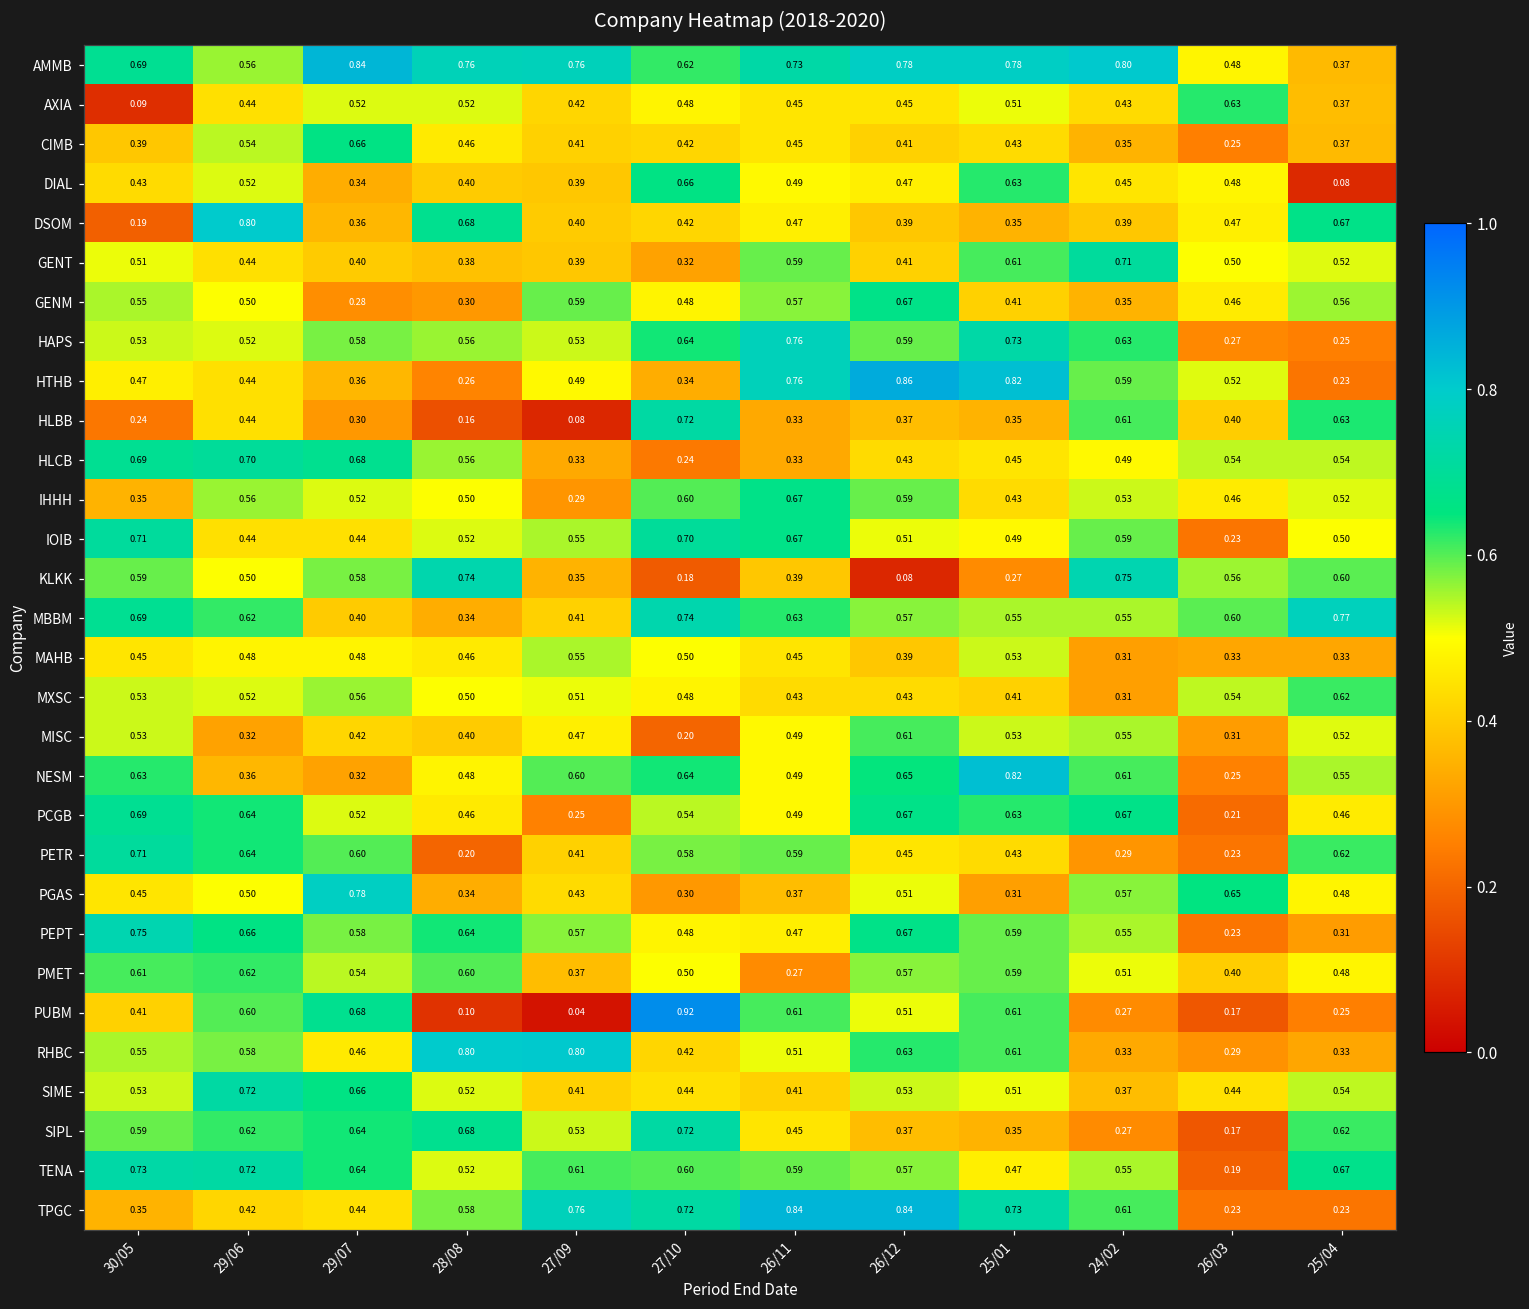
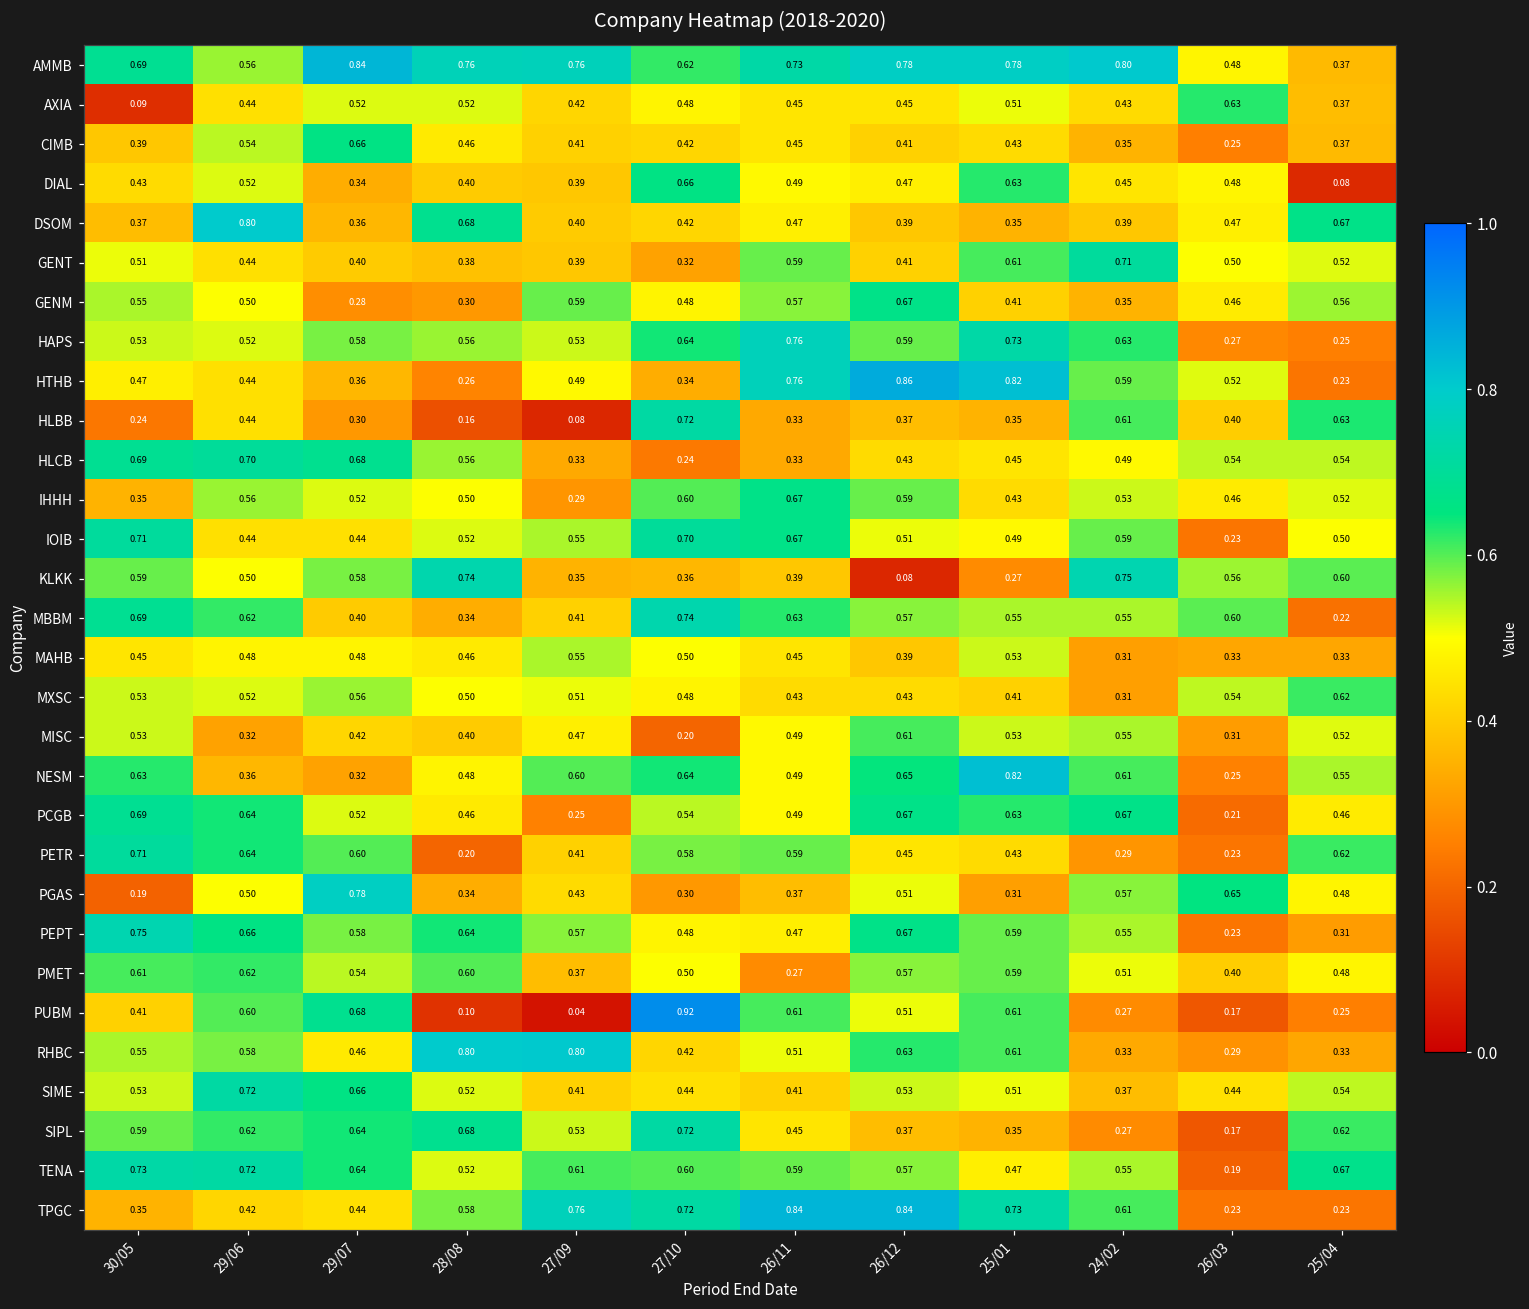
  {
    "DSOM": {
-     "30/05": 0.19,
+     "30/05": 0.37,
      "29/06": 0.80,
      "29/07": 0.36,
      "28/08": 0.68,
      "27/09": 0.40,
      "27/10": 0.42,
      "26/11": 0.47,
      "26/12": 0.39,
      "25/01": 0.35,
      "24/02": 0.39,
      "26/03": 0.47,
      "25/04": 0.67
    },
    "KLKK": {
      "30/05": 0.59,
      "29/06": 0.50,
      "29/07": 0.58,
      "28/08": 0.74,
      "27/09": 0.35,
-     "27/10": 0.18,
+     "27/10": 0.36,
      "26/11": 0.39,
      "26/12": 0.08,
      "25/01": 0.27,
      "24/02": 0.75,
      "26/03": 0.56,
      "25/04": 0.60
    },
    "MBBM": {
      "30/05": 0.69,
      "29/06": 0.62,
      "29/07": 0.40,
      "28/08": 0.34,
      "27/09": 0.41,
      "27/10": 0.74,
      "26/11": 0.63,
      "26/12": 0.57,
      "25/01": 0.55,
      "24/02": 0.55,
      "26/03": 0.60,
-     "25/04": 0.77
+     "25/04": 0.22
    },
    "PGAS": {
-     "30/05": 0.45,
+     "30/05": 0.19,
      "29/06": 0.50,
      "29/07": 0.78,
      "28/08": 0.34,
      "27/09": 0.43,
      "27/10": 0.30,
      "26/11": 0.37,
      "26/12": 0.51,
      "25/01": 0.31,
      "24/02": 0.57,
      "26/03": 0.65,
      "25/04": 0.48
    }
  }
